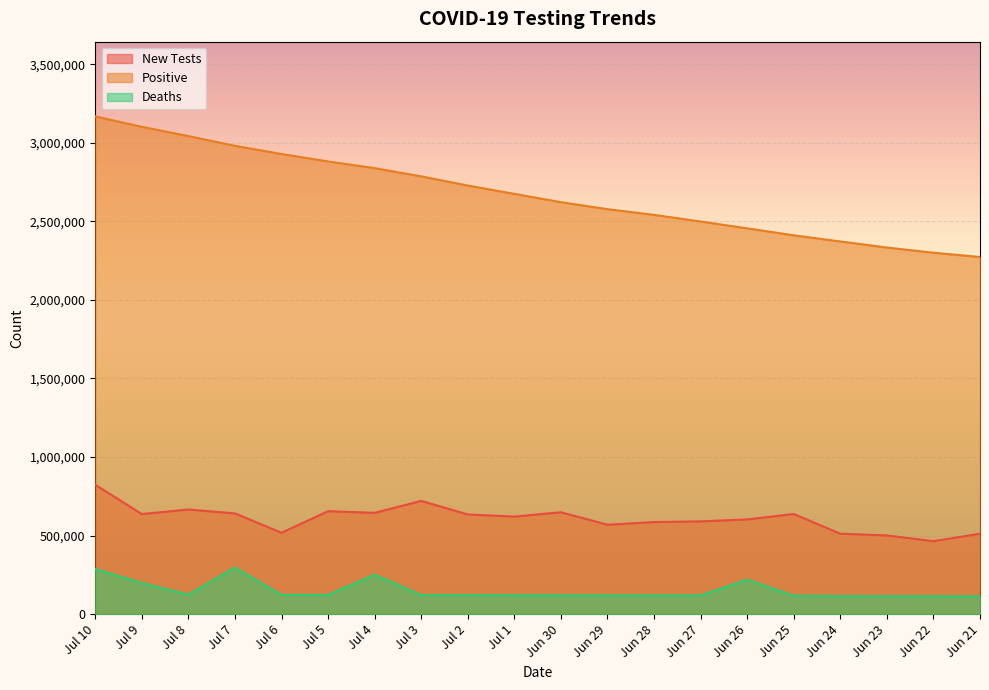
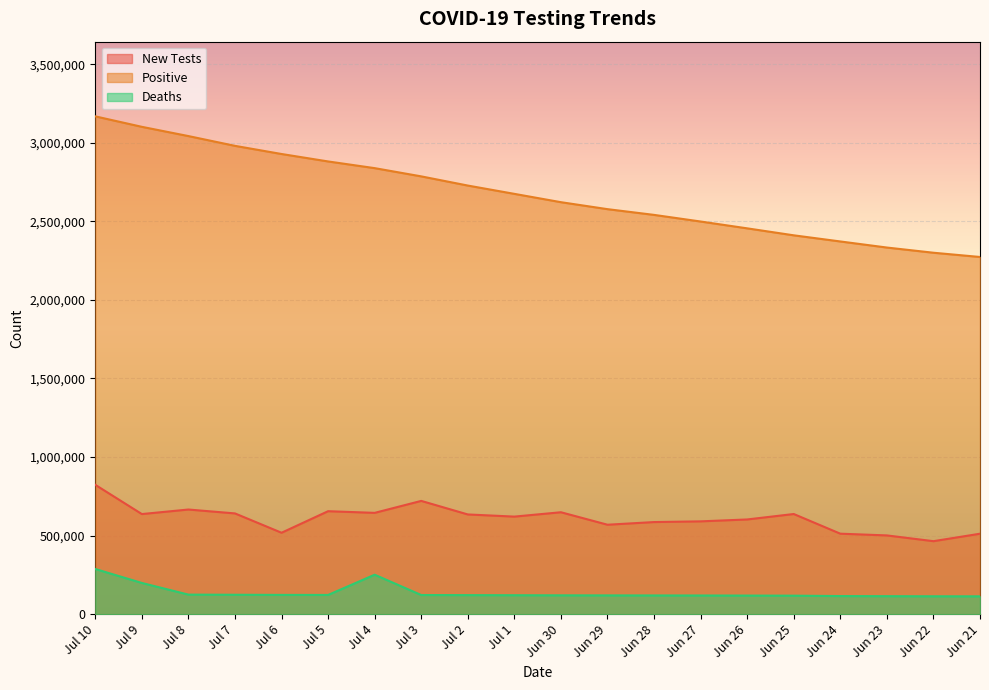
  {
    "Deaths": {
      "Jul 10": "290,000",
      "Jul 9": "200,000",
      "Jul 8": "120,000",
-     "Jul 7": "300,000",
+     "Jul 7": "120,000",
      "Jul 6": "120,000",
      "Jul 5": "120,000",
      "Jul 4": "250,000",
      "Jul 3": "120,000",
      "Jul 2": "120,000",
      "Jul 1": "120,000",
      "Jun 30": "120,000",
      "Jun 29": "120,000",
      "Jun 28": "120,000",
      "Jun 27": "120,000",
-     "Jun 26": "220,000",
+     "Jun 26": "120,000",
      "Jun 25": "120,000",
      "Jun 24": "120,000",
      "Jun 23": "110,000",
      "Jun 22": "110,000",
      "Jun 21": "110,000"
    }
  }
